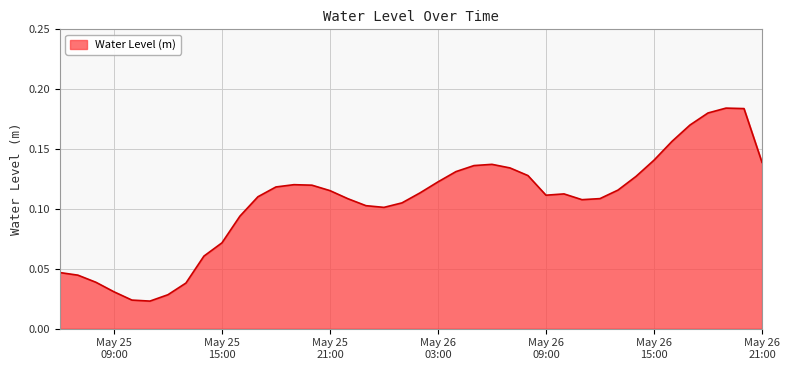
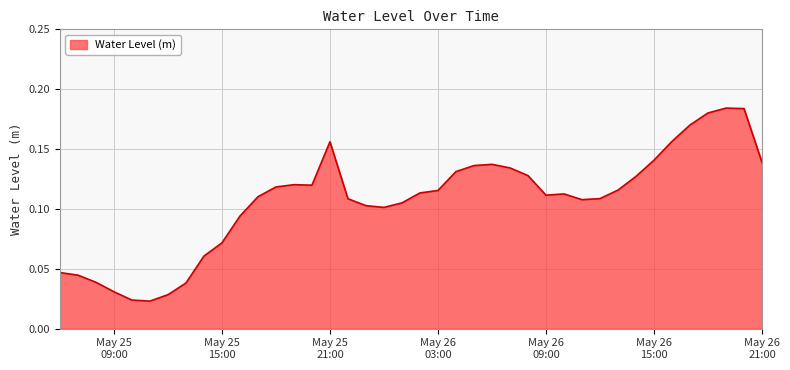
  {
    "May 25 09:00": 0.031,
    "May 25 15:00": 0.072,
-   "May 25 21:00": 0.115,
-   "May 26 03:00": 0.123,
+   "May 25 21:00": 0.156,
+   "May 26 03:00": 0.115,
    "May 26 09:00": 0.111,
    "May 26 15:00": 0.141,
    "May 26 21:00": 0.139
  }
